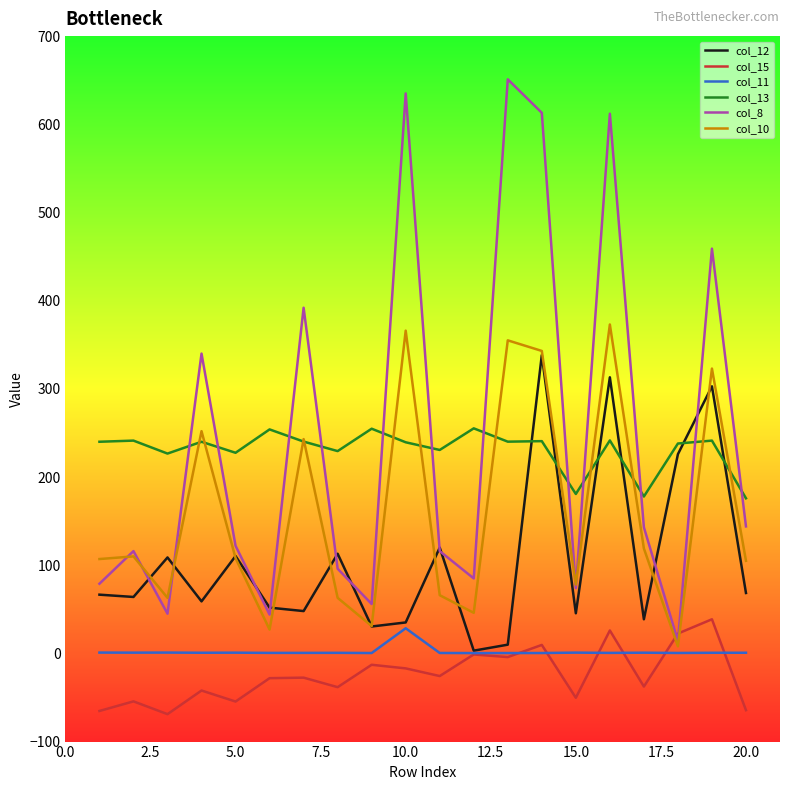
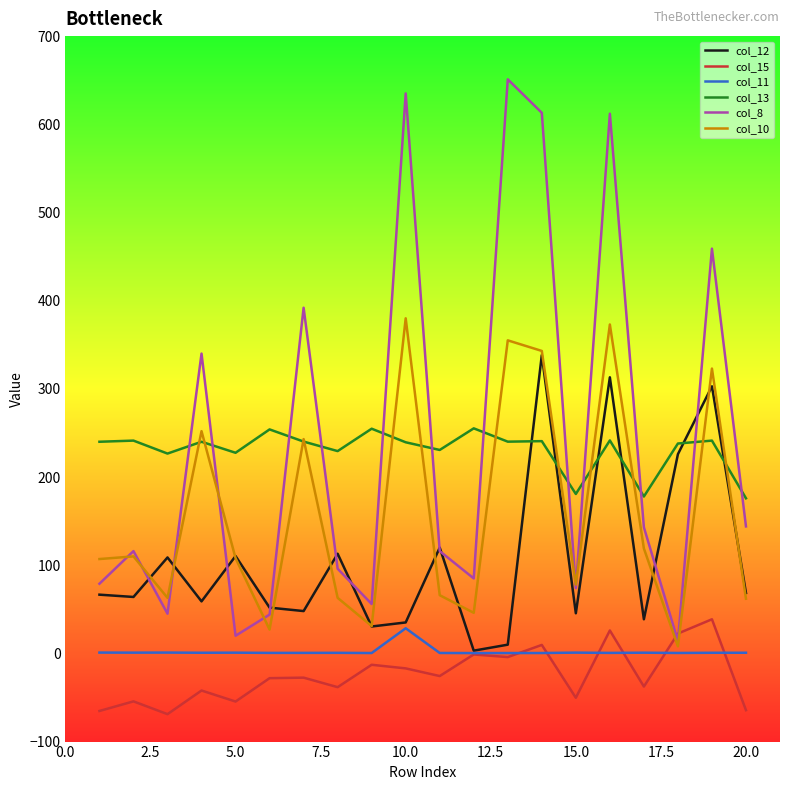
  {
    "col_12": {
      "10.0": 40,
      "15.0": 50,
      "20.0": 70
    },
    "col_15": {
      "5.0": -50,
      "10.0": -20,
      "15.0": -50,
      "20.0": -60
    },
    "col_11": {
      "5.0": 0,
      "10.0": 30,
      "15.0": 0,
      "20.0": 0
    },
    "col_13": {
      "5.0": 230,
      "10.0": 240,
      "15.0": 180,
      "20.0": 180
    },
    "col_8": {
-     "5.0": 120,
+     "5.0": 20,
      "10.0": 640,
      "15.0": 70,
      "20.0": 140
    },
    "col_10": {
-     "10.0": 370,
+     "10.0": 380,
      "15.0": 80,
-     "20.0": 110
+     "20.0": 60
    }
  }
